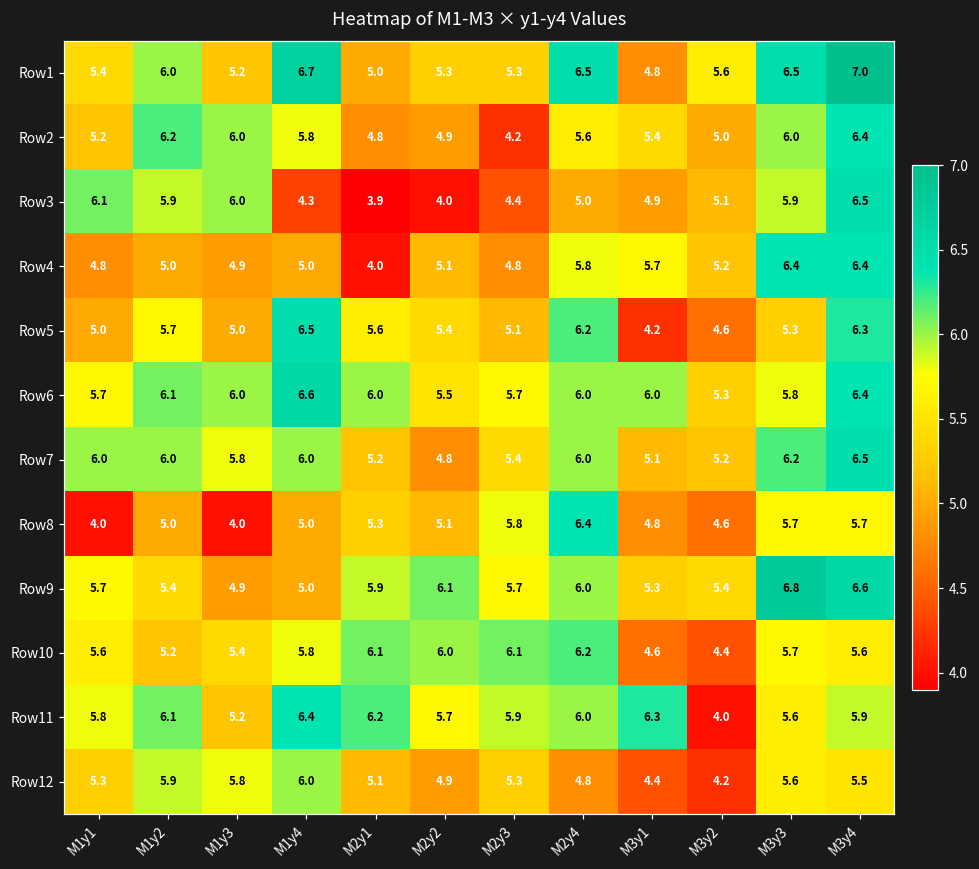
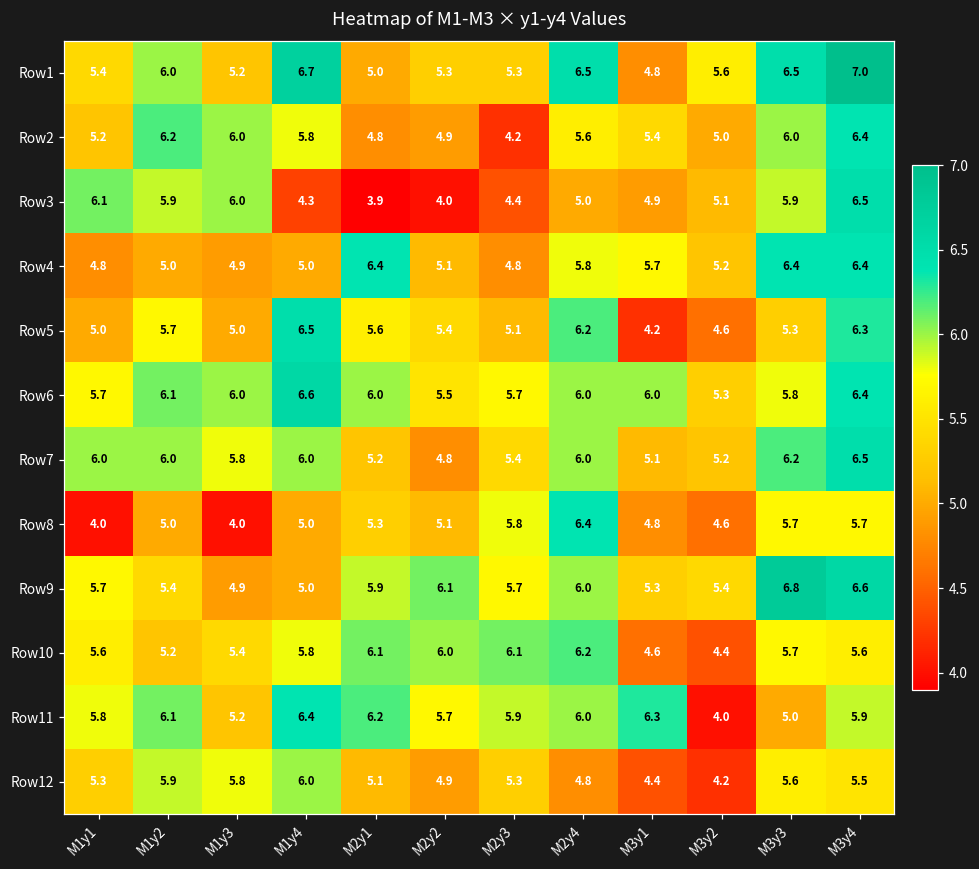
  {
    "Row1": {
      "M1y1": 5.4,
      "M1y2": 6.0,
      "M1y3": 5.2,
      "M1y4": 6.7,
      "M2y1": 5.0,
      "M2y2": 5.3,
      "M2y3": 5.3,
      "M2y4": 6.5,
      "M3y1": 4.8,
      "M3y2": 5.6,
      "M3y3": 6.5,
      "M3y4": 7.0
    },
    "Row2": {
      "M1y1": 5.2,
      "M1y2": 6.2,
      "M1y3": 6.0,
      "M1y4": 5.8,
      "M2y1": 4.8,
      "M2y2": 4.9,
      "M2y3": 4.2,
      "M2y4": 5.6,
      "M3y1": 5.4,
      "M3y2": 5.0,
      "M3y3": 6.0,
      "M3y4": 6.4
    },
    "Row3": {
      "M1y1": 6.1,
      "M1y2": 5.9,
      "M1y3": 6.0,
      "M1y4": 4.3,
      "M2y1": 3.9,
      "M2y2": 4.0,
      "M2y3": 4.4,
      "M2y4": 5.0,
      "M3y1": 4.9,
      "M3y2": 5.1,
      "M3y3": 5.9,
      "M3y4": 6.5
    },
    "Row4": {
      "M1y1": 4.8,
      "M1y2": 5.0,
      "M1y3": 4.9,
      "M1y4": 5.0,
-     "M2y1": 4.0,
+     "M2y1": 6.4,
      "M2y2": 5.1,
      "M2y3": 4.8,
      "M2y4": 5.8,
      "M3y1": 5.7,
      "M3y2": 5.2,
      "M3y3": 6.4,
      "M3y4": 6.4
    },
    "Row5": {
      "M1y1": 5.0,
      "M1y2": 5.7,
      "M1y3": 5.0,
      "M1y4": 6.5,
      "M2y1": 5.6,
      "M2y2": 5.4,
      "M2y3": 5.1,
      "M2y4": 6.2,
      "M3y1": 4.2,
      "M3y2": 4.6,
      "M3y3": 5.3,
      "M3y4": 6.3
    },
    "Row6": {
      "M1y1": 5.7,
      "M1y2": 6.1,
      "M1y3": 6.0,
      "M1y4": 6.6,
      "M2y1": 6.0,
      "M2y2": 5.5,
      "M2y3": 5.7,
      "M2y4": 6.0,
      "M3y1": 6.0,
      "M3y2": 5.3,
      "M3y3": 5.8,
      "M3y4": 6.4
    },
    "Row7": {
      "M1y1": 6.0,
      "M1y2": 6.0,
      "M1y3": 5.8,
      "M1y4": 6.0,
      "M2y1": 5.2,
      "M2y2": 4.8,
      "M2y3": 5.4,
      "M2y4": 6.0,
      "M3y1": 5.1,
      "M3y2": 5.2,
      "M3y3": 6.2,
      "M3y4": 6.5
    },
    "Row8": {
      "M1y1": 4.0,
      "M1y2": 5.0,
      "M1y3": 4.0,
      "M1y4": 5.0,
      "M2y1": 5.3,
      "M2y2": 5.1,
      "M2y3": 5.8,
      "M2y4": 6.4,
      "M3y1": 4.8,
      "M3y2": 4.6,
      "M3y3": 5.7,
      "M3y4": 5.7
    },
    "Row9": {
      "M1y1": 5.7,
      "M1y2": 5.4,
      "M1y3": 4.9,
      "M1y4": 5.0,
      "M2y1": 5.9,
      "M2y2": 6.1,
      "M2y3": 5.7,
      "M2y4": 6.0,
      "M3y1": 5.3,
      "M3y2": 5.4,
      "M3y3": 6.8,
      "M3y4": 6.6
    },
    "Row10": {
      "M1y1": 5.6,
      "M1y2": 5.2,
      "M1y3": 5.4,
      "M1y4": 5.8,
      "M2y1": 6.1,
      "M2y2": 6.0,
      "M2y3": 6.1,
      "M2y4": 6.2,
      "M3y1": 4.6,
      "M3y2": 4.4,
      "M3y3": 5.7,
      "M3y4": 5.6
    },
    "Row11": {
      "M1y1": 5.8,
      "M1y2": 6.1,
      "M1y3": 5.2,
      "M1y4": 6.4,
      "M2y1": 6.2,
      "M2y2": 5.7,
      "M2y3": 5.9,
      "M2y4": 6.0,
      "M3y1": 6.3,
      "M3y2": 4.0,
-     "M3y3": 5.6,
+     "M3y3": 5.0,
      "M3y4": 5.9
    },
    "Row12": {
      "M1y1": 5.3,
      "M1y2": 5.9,
      "M1y3": 5.8,
      "M1y4": 6.0,
      "M2y1": 5.1,
      "M2y2": 4.9,
      "M2y3": 5.3,
      "M2y4": 4.8,
      "M3y1": 4.4,
      "M3y2": 4.2,
      "M3y3": 5.6,
      "M3y4": 5.5
    }
  }
